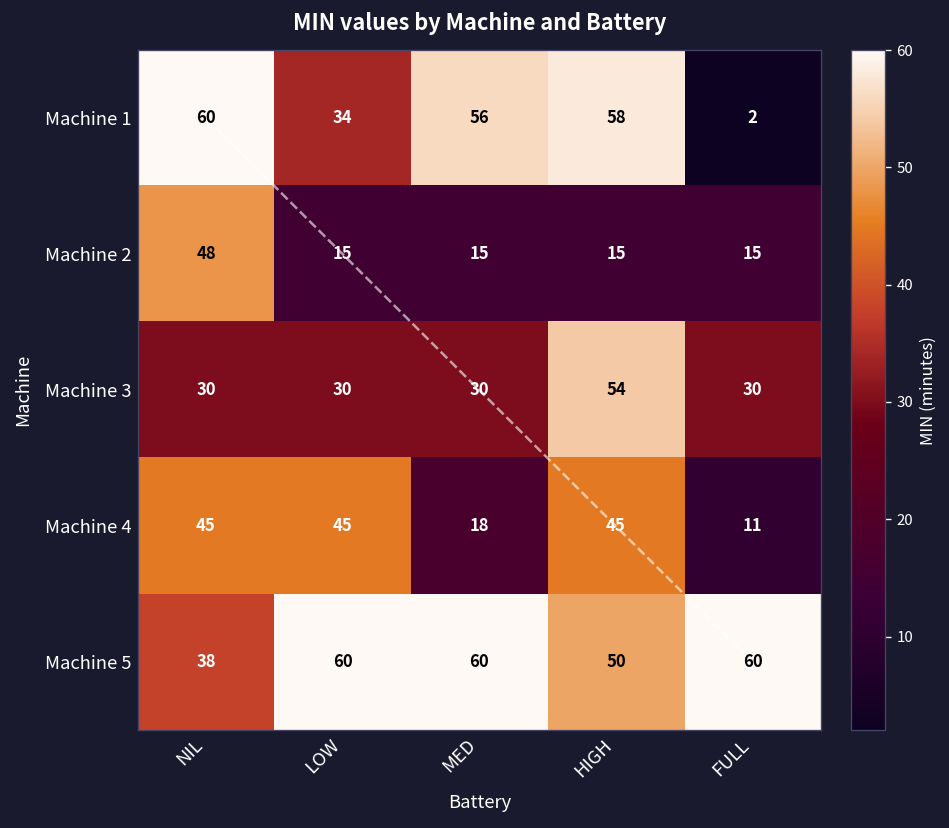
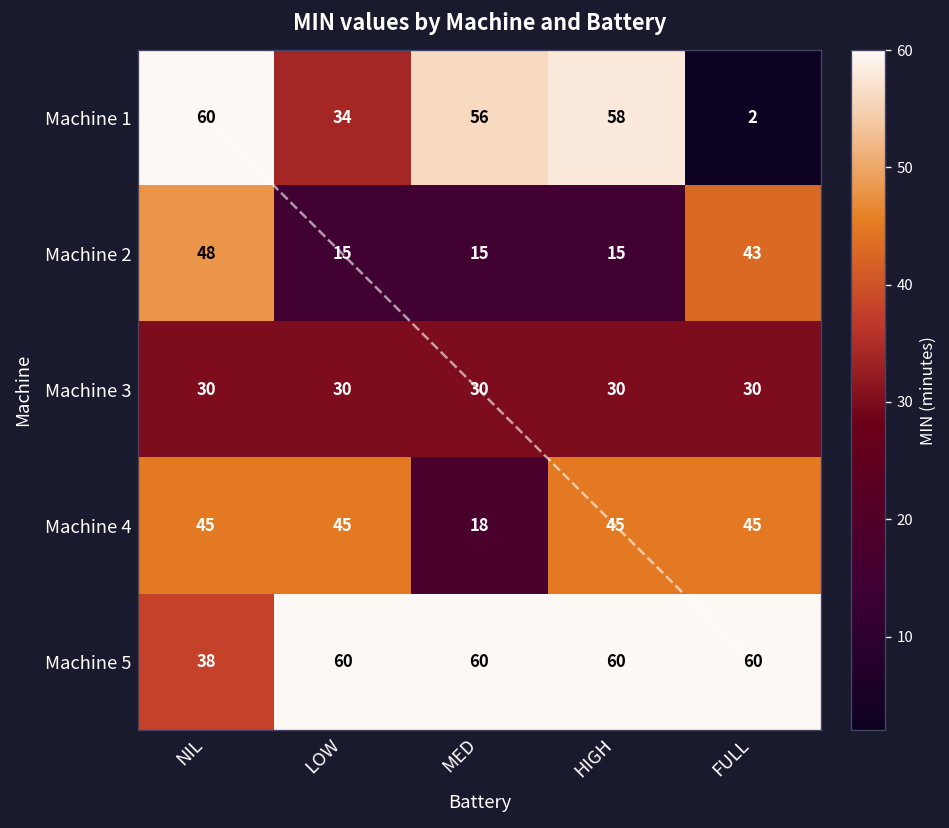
  {
    "Machine 1": {
      "LOW": 34,
      "MED": 56,
      "HIGH": 58,
      "FULL": 2
    },
    "Machine 2": {
      "NIL": 48,
      "MED": 15,
      "HIGH": 15,
-     "FULL": 15
+     "FULL": 43
    },
    "Machine 3": {
      "NIL": 30,
      "LOW": 30,
-     "HIGH": 54,
+     "HIGH": 30,
      "FULL": 30
    },
    "Machine 4": {
      "NIL": 45,
      "LOW": 45,
      "MED": 18,
-     "FULL": 11
+     "FULL": 45
    },
    "Machine 5": {
      "NIL": 38,
      "LOW": 60,
      "MED": 60,
-     "HIGH": 50
+     "HIGH": 60
    }
  }
